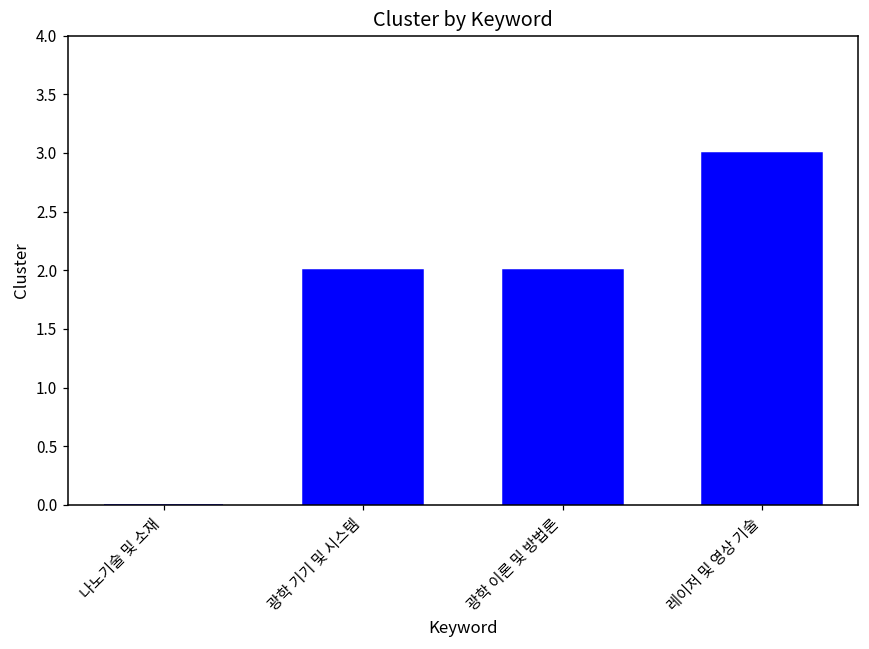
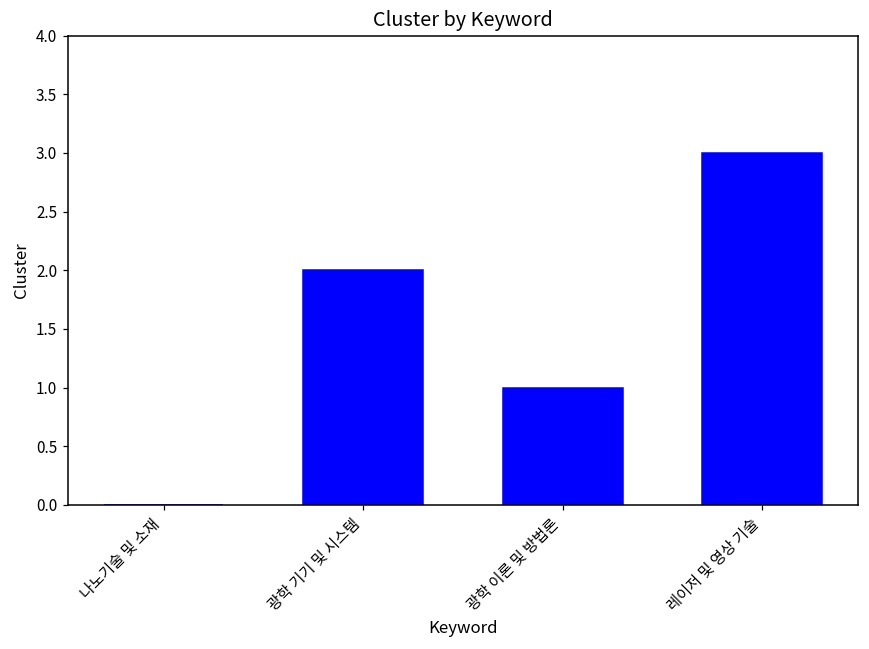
  {
    "나노기술 및 소재": 0,
    "광학 기기 및 시스템": 2,
-   "광학 이론 및 방법론": 2,
+   "광학 이론 및 방법론": 1,
    "레이저 및 영상 기술": 3
  }
